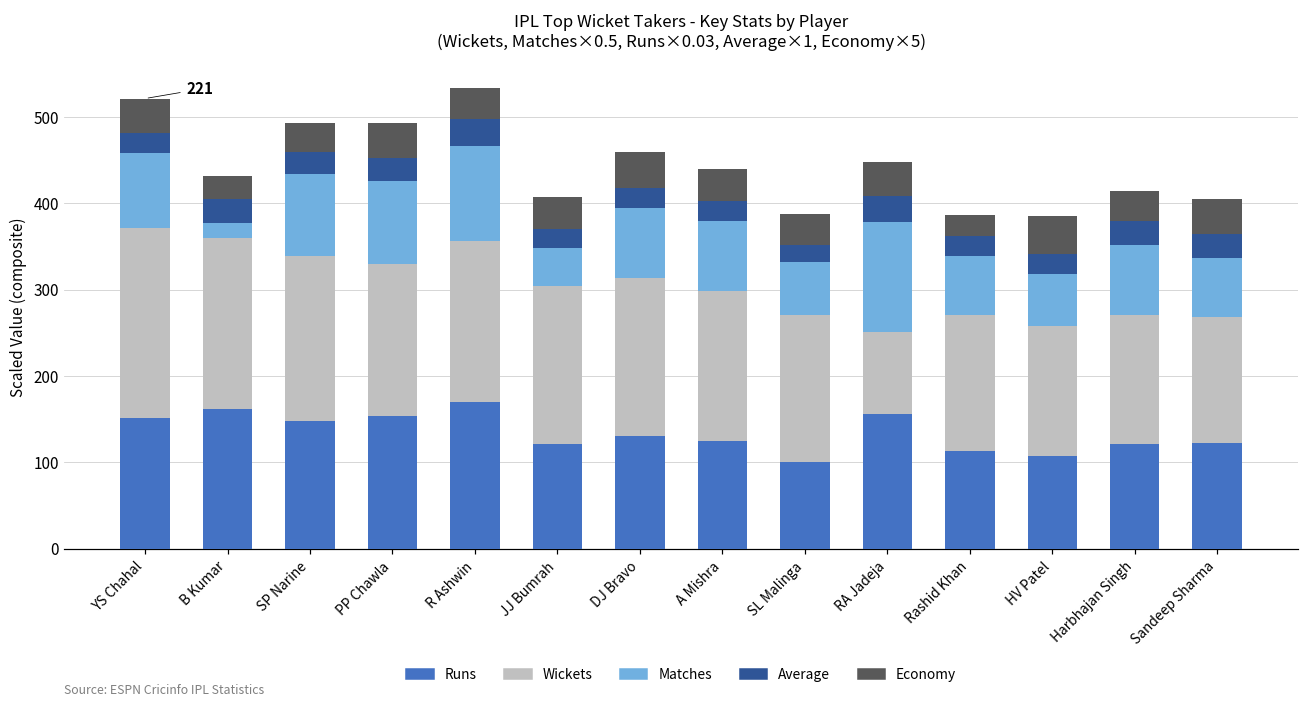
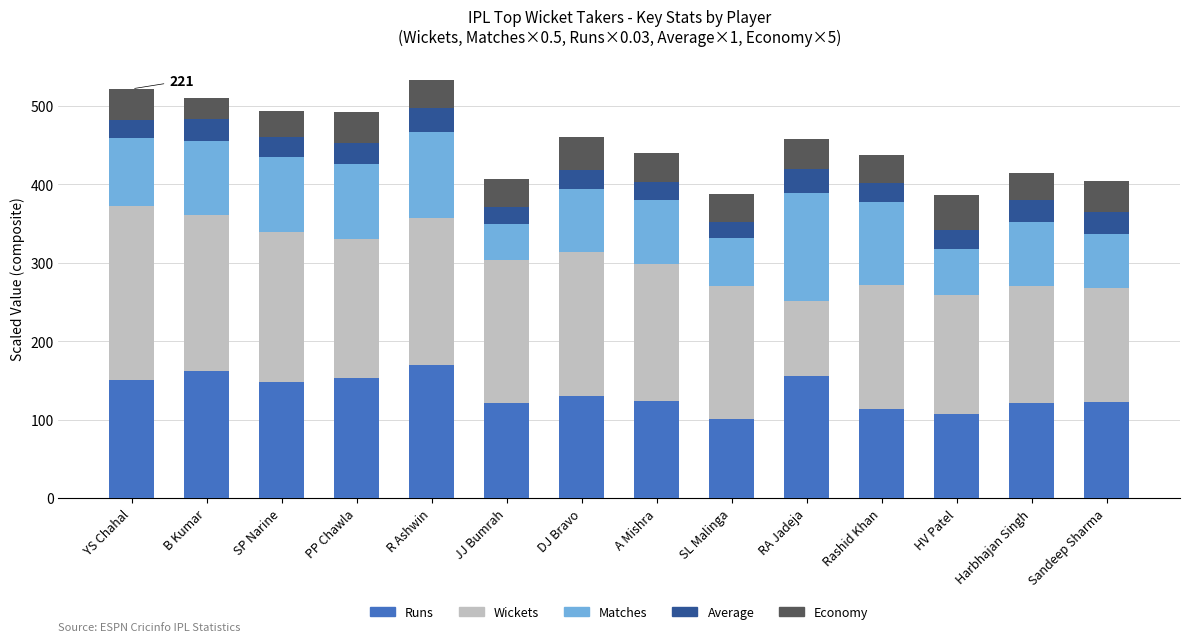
  {
    "Wickets": {
      "YS Chahal": 220,
      "B Kumar": 200,
      "SP Narine": 190,
      "PP Chawla": 180,
      "R Ashwin": 190,
      "JJ Bumrah": 180,
      "DJ Bravo": 180,
      "A Mishra": 170,
      "SL Malinga": 170,
      "RA Jadeja": 100,
      "Rashid Khan": 160,
      "HV Patel": 150,
      "Harbhajan Singh": 150,
      "Sandeep Sharma": 150
    },
    "Matches": {
      "YS Chahal": 90,
-     "B Kumar": 20,
+     "B Kumar": 100,
      "SP Narine": 90,
      "PP Chawla": 100,
      "R Ashwin": 110,
      "JJ Bumrah": 50,
      "DJ Bravo": 80,
      "A Mishra": 80,
      "SL Malinga": 60,
-     "RA Jadeja": 130,
-     "Rashid Khan": 70,
+     "RA Jadeja": 140,
+     "Rashid Khan": 110,
      "HV Patel": 60,
      "Harbhajan Singh": 80,
      "Sandeep Sharma": 70
    },
    "Economy": {
      "B Kumar": 30,
      "SP Narine": 30,
      "PP Chawla": 40,
      "R Ashwin": 40,
      "JJ Bumrah": 40,
      "DJ Bravo": 40,
      "A Mishra": 40,
      "SL Malinga": 40,
      "RA Jadeja": 40,
-     "Rashid Khan": 20,
+     "Rashid Khan": 40,
      "HV Patel": 40,
      "Harbhajan Singh": 40,
      "Sandeep Sharma": 40
    }
  }
